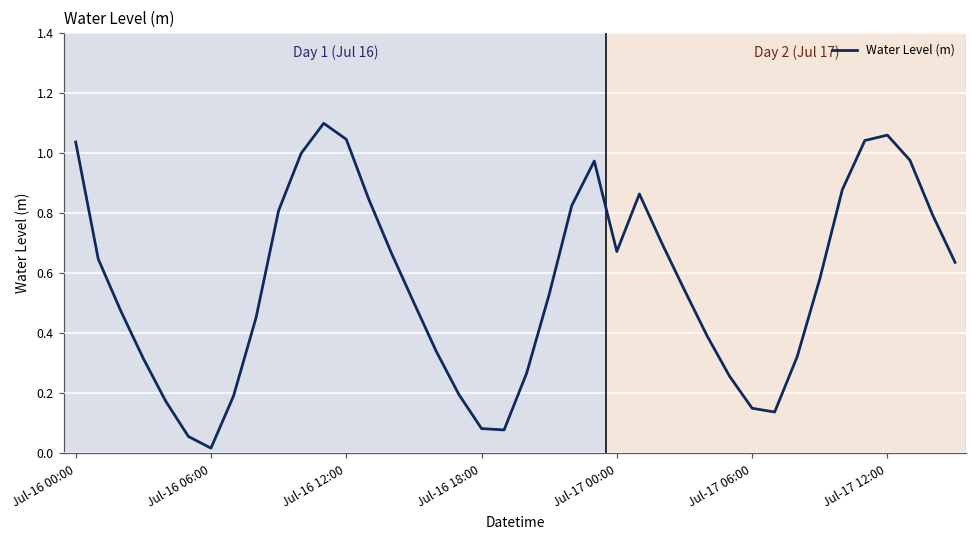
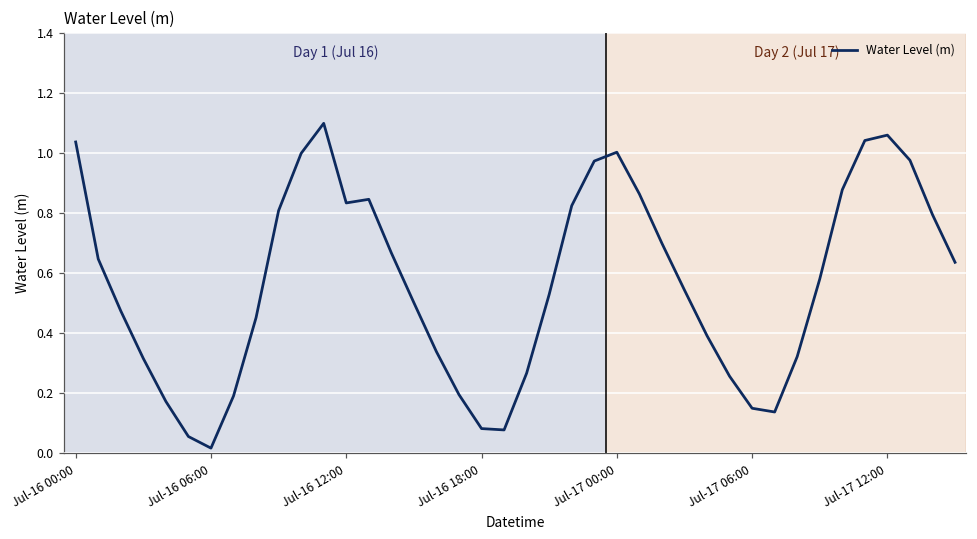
  {
    "Jul-16 00:00": 1.04,
    "Jul-16 06:00": 0.02,
-   "Jul-16 12:00": 1.05,
+   "Jul-16 12:00": 0.83,
    "Jul-16 18:00": 0.08,
-   "Jul-17 00:00": 0.67,
+   "Jul-17 00:00": 1.00,
    "Jul-17 06:00": 0.15,
    "Jul-17 12:00": 1.06
  }
